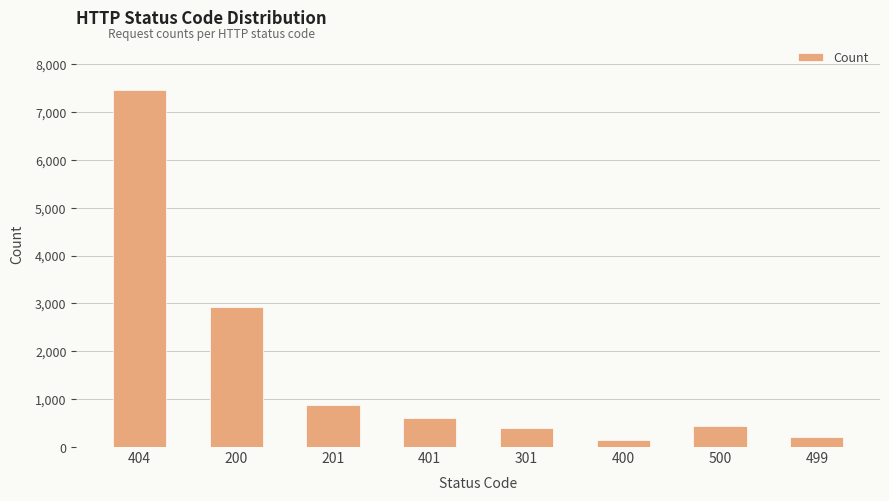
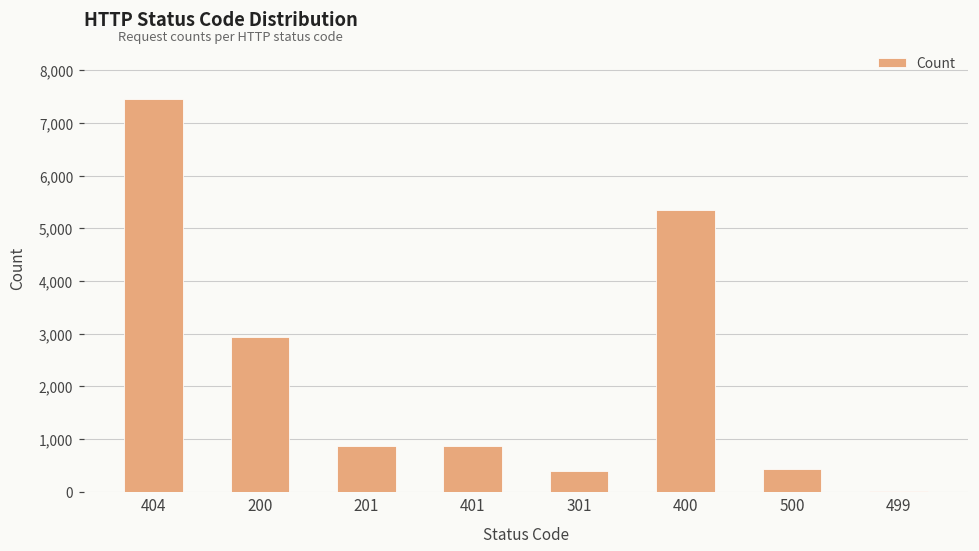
  {
    "404": "7,500",
    "200": "2,900",
    "201": "900",
-   "401": "600",
+   "401": "900",
    "301": "400",
-   "400": "100",
+   "400": "5,300",
    "500": "400",
-   "499": "200"
+   "499": "0"
  }
